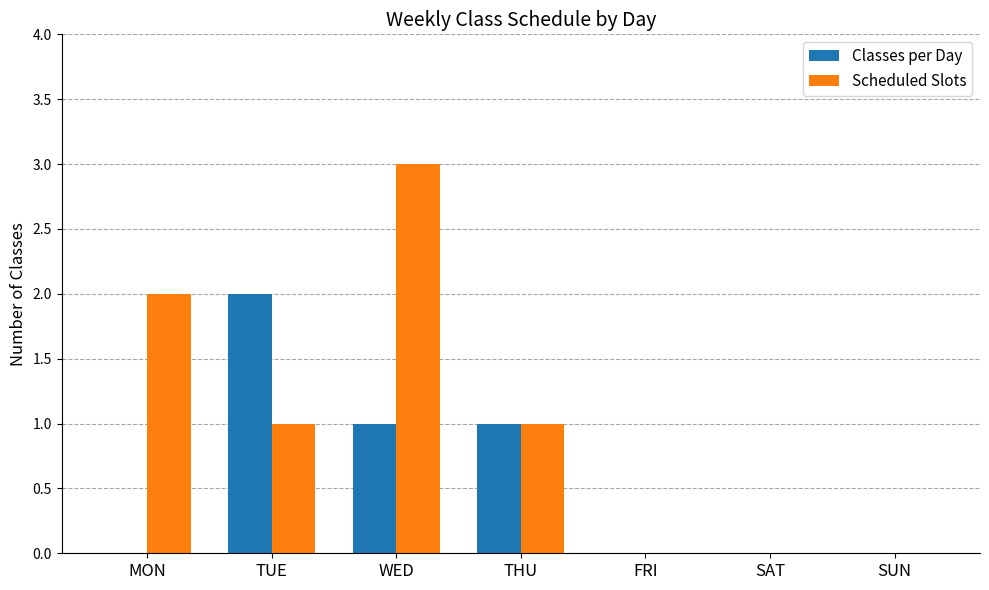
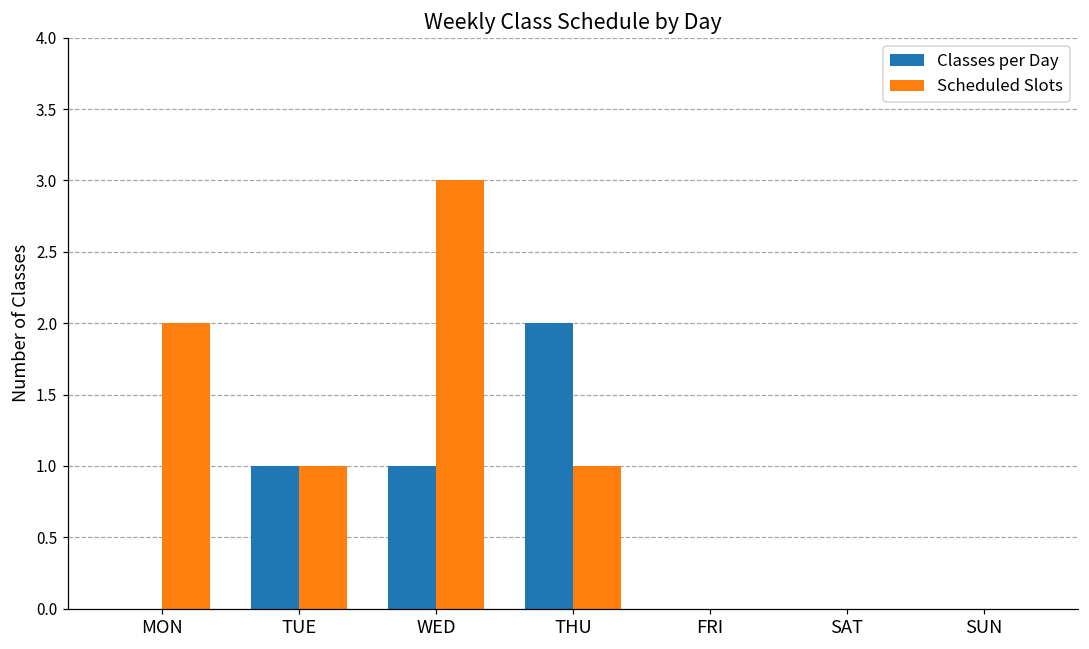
  {
    "Classes per Day": {
      "MON": 0,
-     "TUE": 2,
+     "TUE": 1,
      "WED": 1,
-     "THU": 1,
+     "THU": 2,
      "FRI": 0,
      "SAT": 0,
      "SUN": 0
    },
    "Scheduled Slots": {
      "MON": 2,
      "TUE": 1,
      "WED": 3,
      "THU": 1,
      "FRI": 0,
      "SAT": 0,
      "SUN": 0
    }
  }
